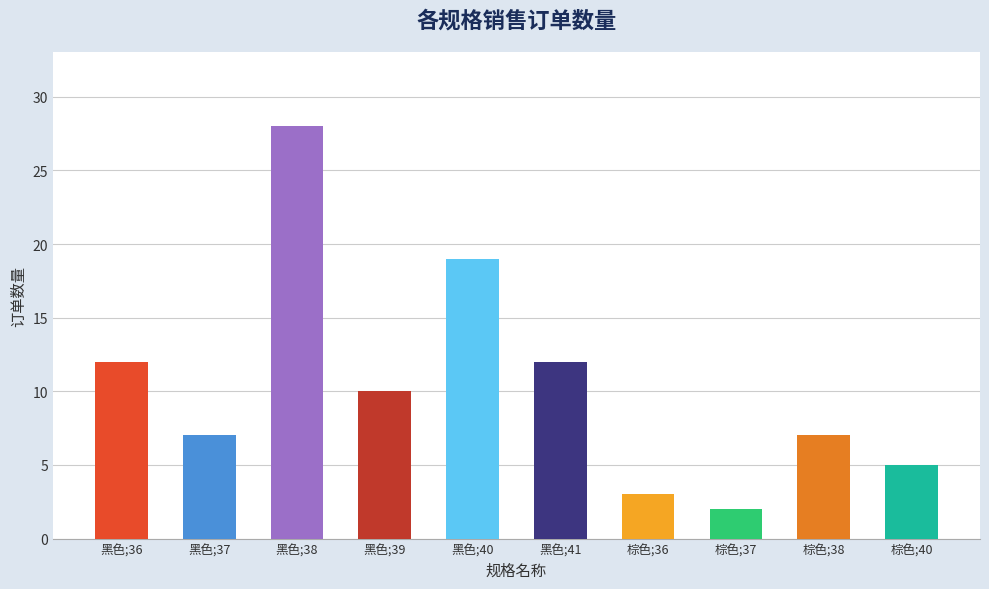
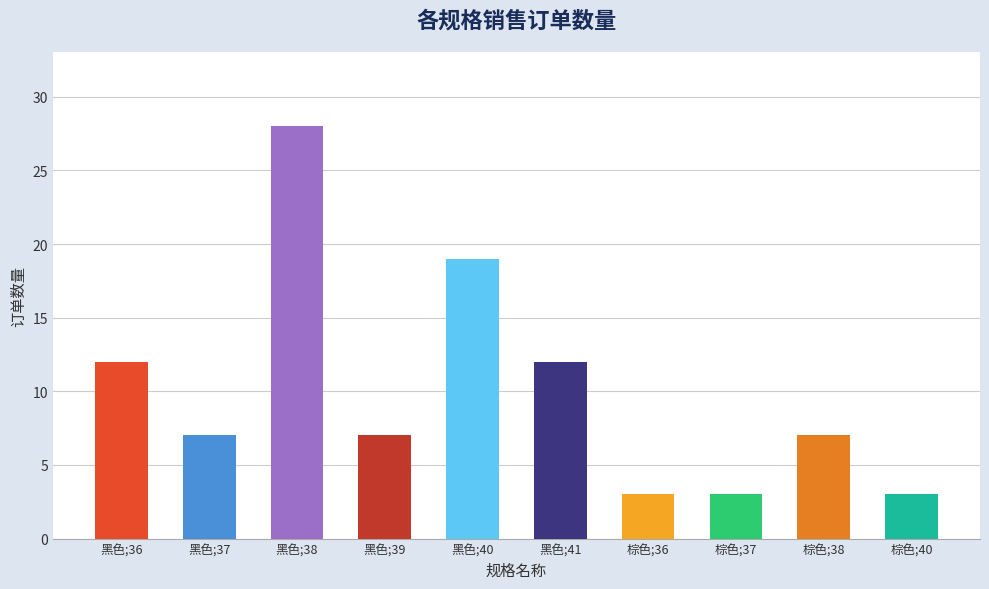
  {
    "黑色;36": 12,
    "黑色;37": 7,
    "黑色;38": 28,
-   "黑色;39": 10,
+   "黑色;39": 7,
    "黑色;40": 19,
    "黑色;41": 12,
    "棕色;36": 3,
-   "棕色;37": 2,
+   "棕色;37": 3,
    "棕色;38": 7,
-   "棕色;40": 5
+   "棕色;40": 3
  }
